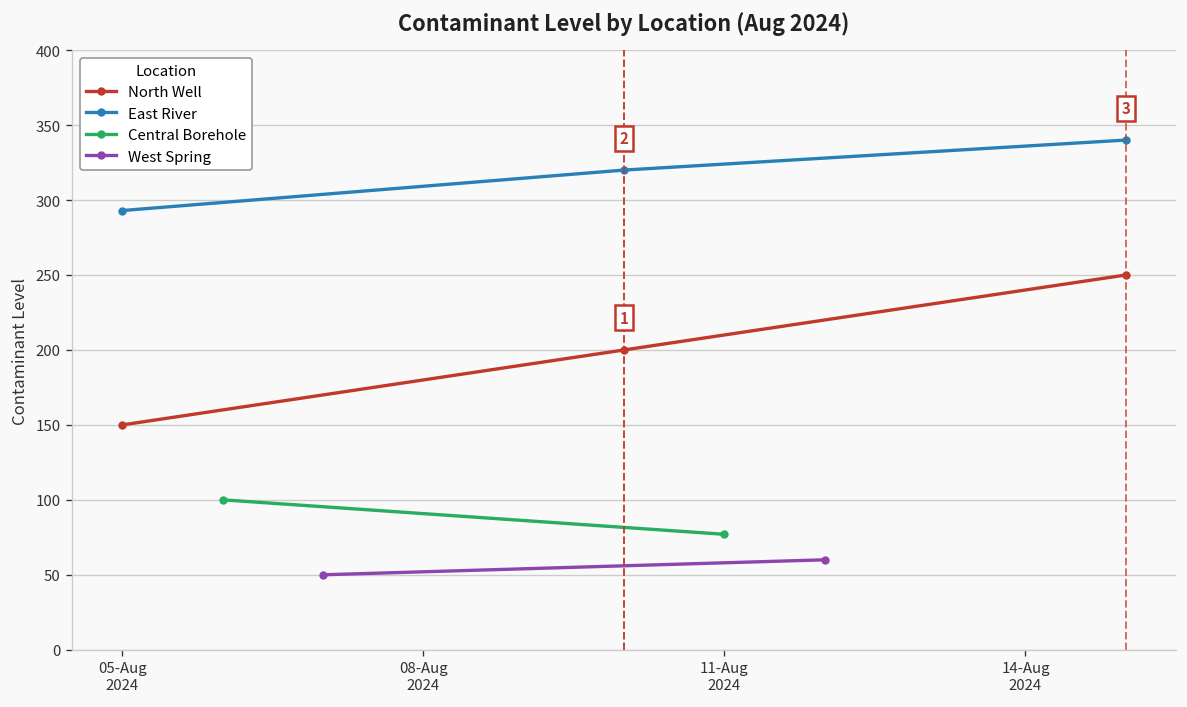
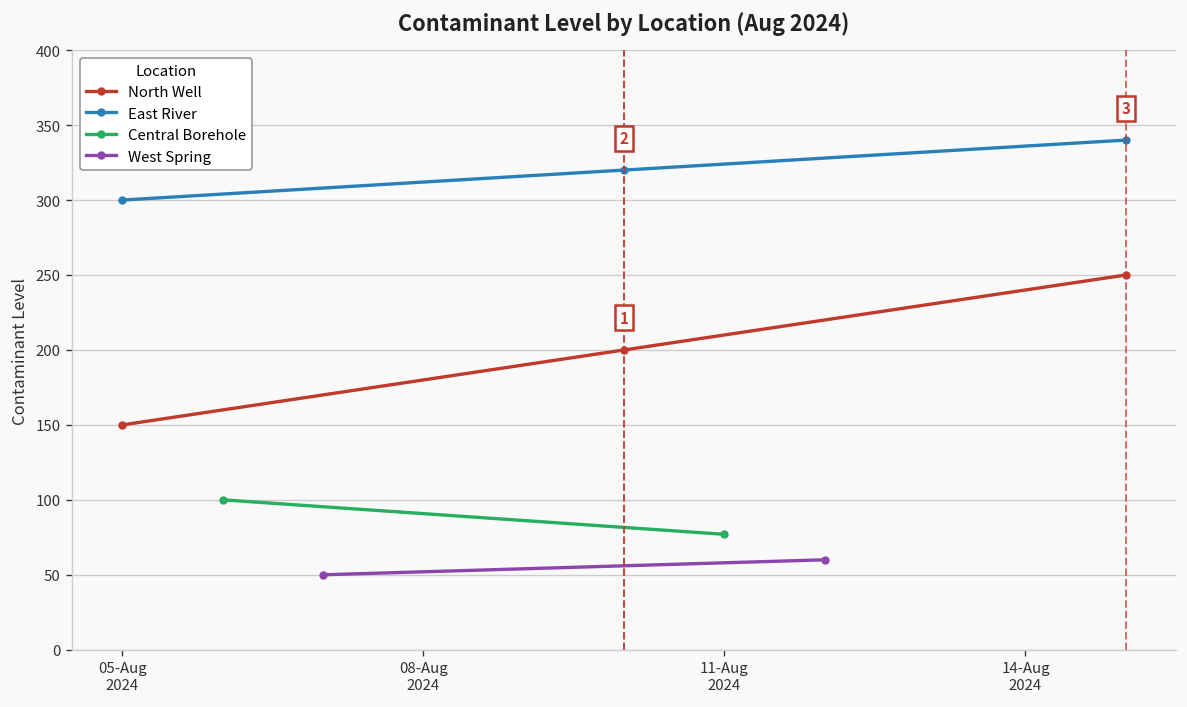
  {
    "North Well": {
      "05-Aug 2024": 150
    },
    "East River": {
-     "05-Aug 2024": 293
+     "05-Aug 2024": 300
    },
    "Central Borehole": {
      "11-Aug 2024": 77
    }
  }
